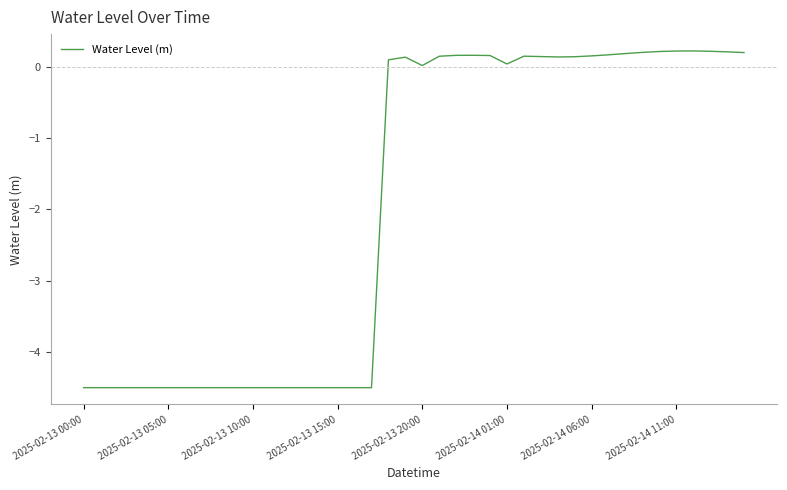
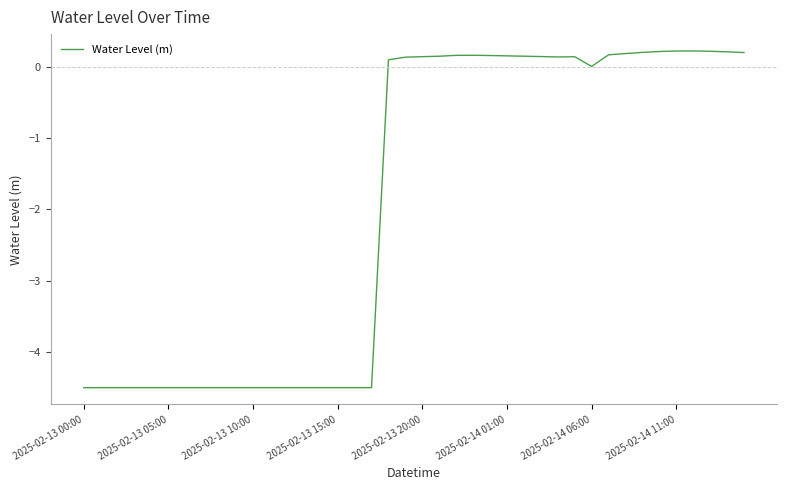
  {
    "2025-02-13 00:00": -4.5,
    "2025-02-13 05:00": -4.5,
    "2025-02-13 10:00": -4.5,
    "2025-02-13 15:00": -4.5,
-   "2025-02-13 20:00": 0.0,
-   "2025-02-14 01:00": 0.0,
-   "2025-02-14 06:00": 0.2,
+   "2025-02-13 20:00": 0.1,
+   "2025-02-14 01:00": 0.2,
+   "2025-02-14 06:00": 0.0,
    "2025-02-14 11:00": 0.2
  }
